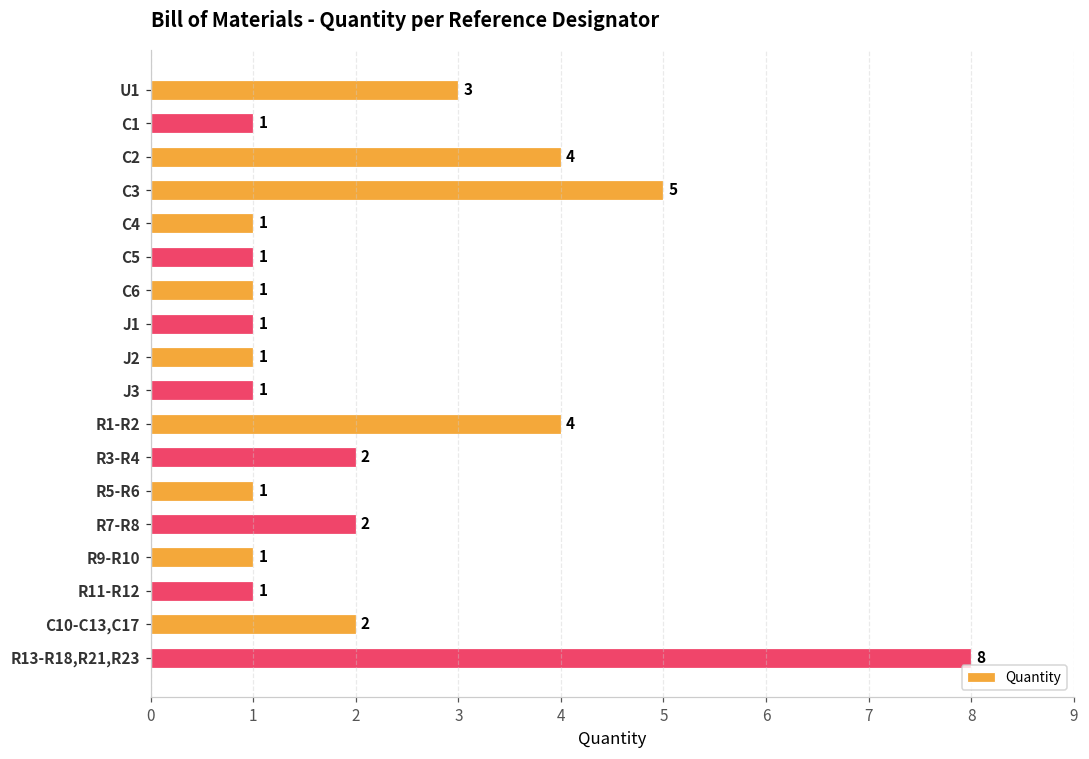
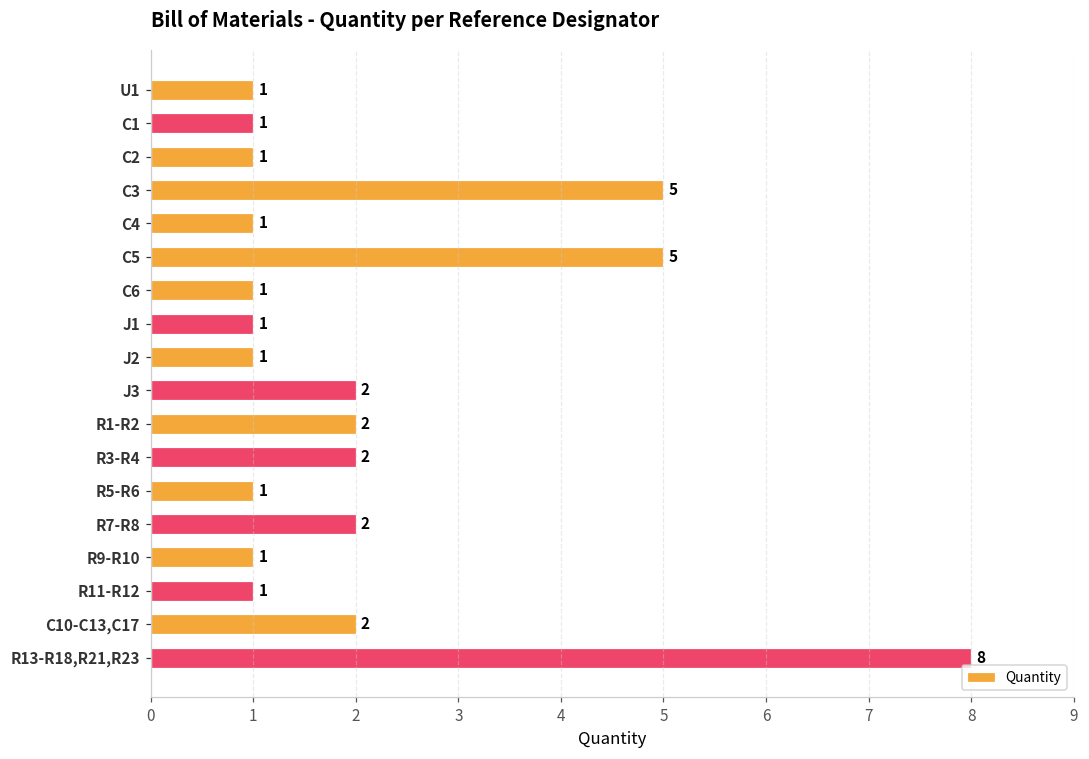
  {
-   "U1": 3,
+   "U1": 1,
    "C1": 1,
-   "C2": 4,
+   "C2": 1,
    "C3": 5,
    "C4": 1,
-   "C5": 1,
+   "C5": 5,
    "C6": 1,
    "J1": 1,
    "J2": 1,
-   "J3": 1,
-   "R1-R2": 4,
+   "J3": 2,
+   "R1-R2": 2,
    "R3-R4": 2,
    "R5-R6": 1,
    "R7-R8": 2,
    "R9-R10": 1,
    "R11-R12": 1,
    "C10-C13,C17": 2
  }
